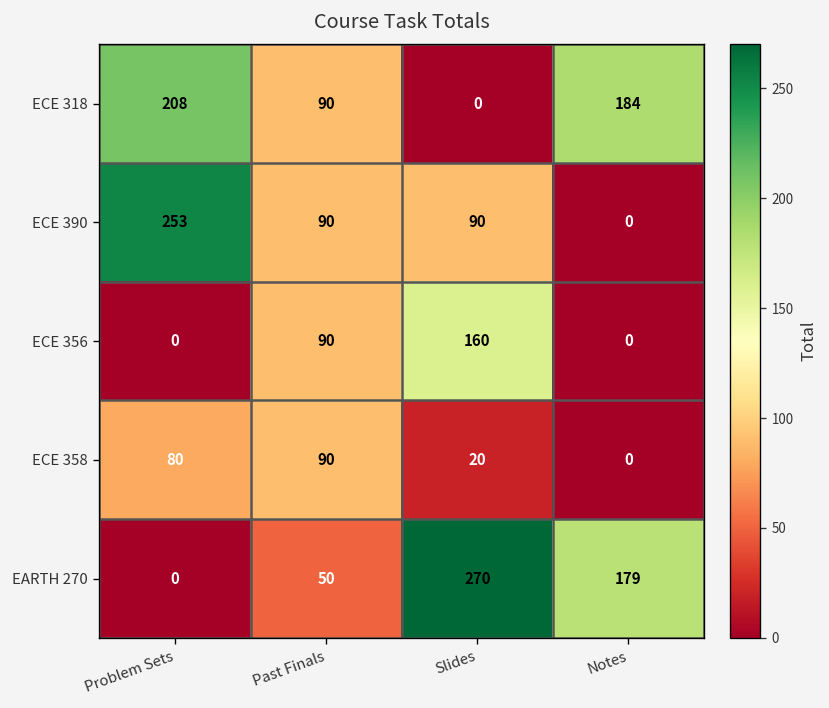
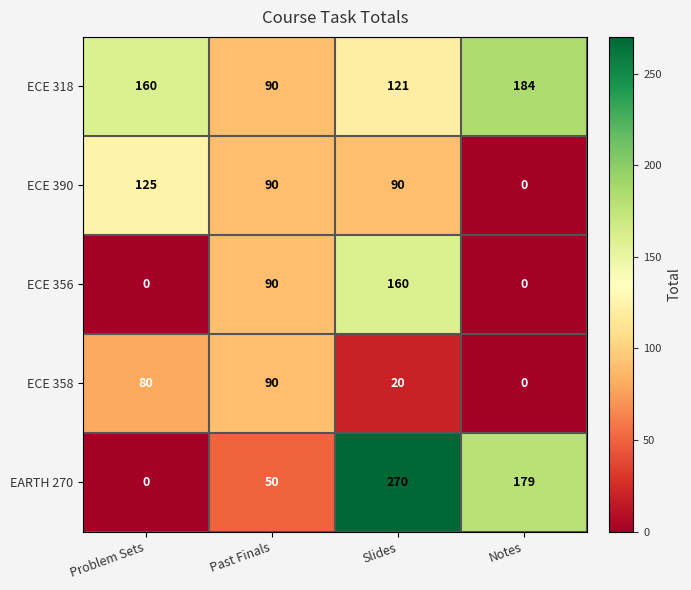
  {
    "ECE 318": {
-     "Problem Sets": 208,
+     "Problem Sets": 160,
      "Past Finals": 90,
-     "Slides": 0,
+     "Slides": 121,
      "Notes": 184
    },
    "ECE 390": {
-     "Problem Sets": 253,
+     "Problem Sets": 125,
      "Past Finals": 90,
      "Slides": 90,
      "Notes": 0
    },
    "ECE 356": {
      "Problem Sets": 0,
      "Past Finals": 90,
      "Slides": 160,
      "Notes": 0
    },
    "ECE 358": {
      "Problem Sets": 80,
      "Past Finals": 90,
      "Slides": 20,
      "Notes": 0
    },
    "EARTH 270": {
      "Problem Sets": 0,
      "Past Finals": 50,
      "Slides": 270,
      "Notes": 179
    }
  }
